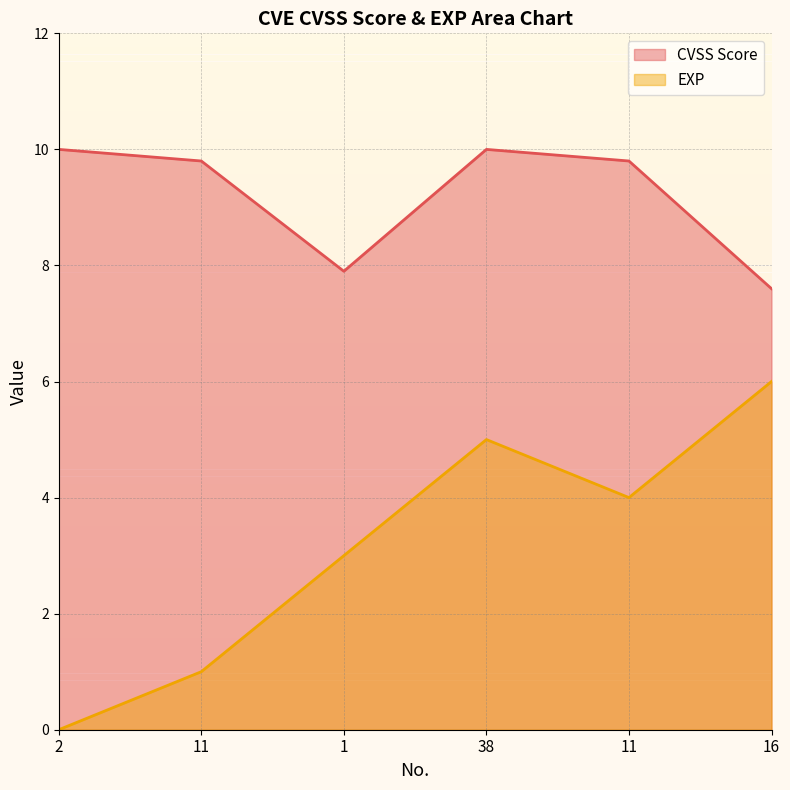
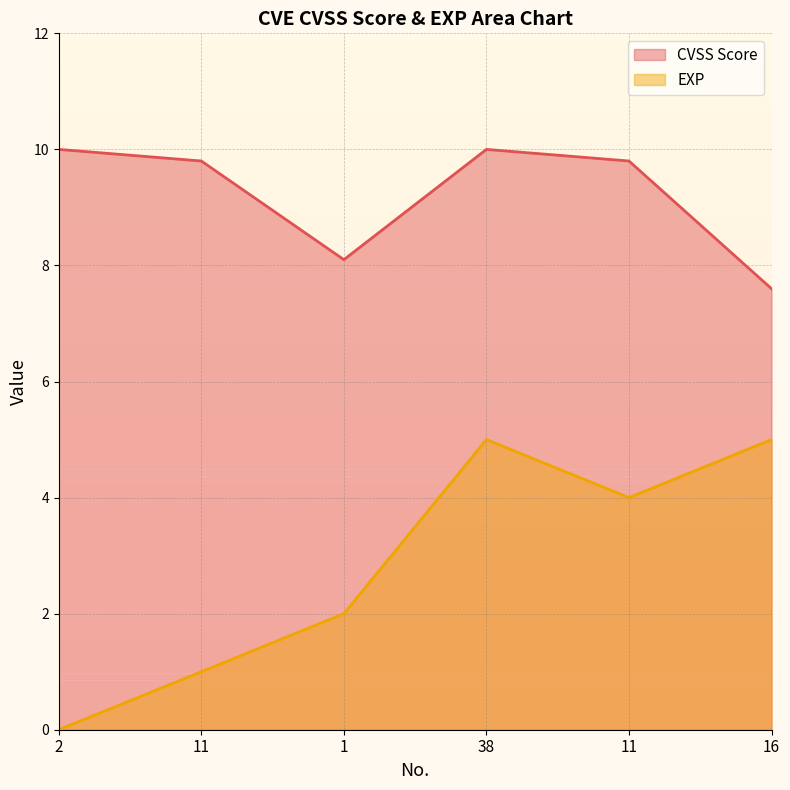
  {
    "CVSS Score": {
      "2": 10.0,
-     "1": 7.9,
+     "1": 8.1,
      "38": 10.0,
      "16": 7.6
    },
    "EXP": {
      "2": 0,
-     "1": 3,
+     "1": 2,
      "38": 5,
-     "16": 6
+     "16": 5
    }
  }
